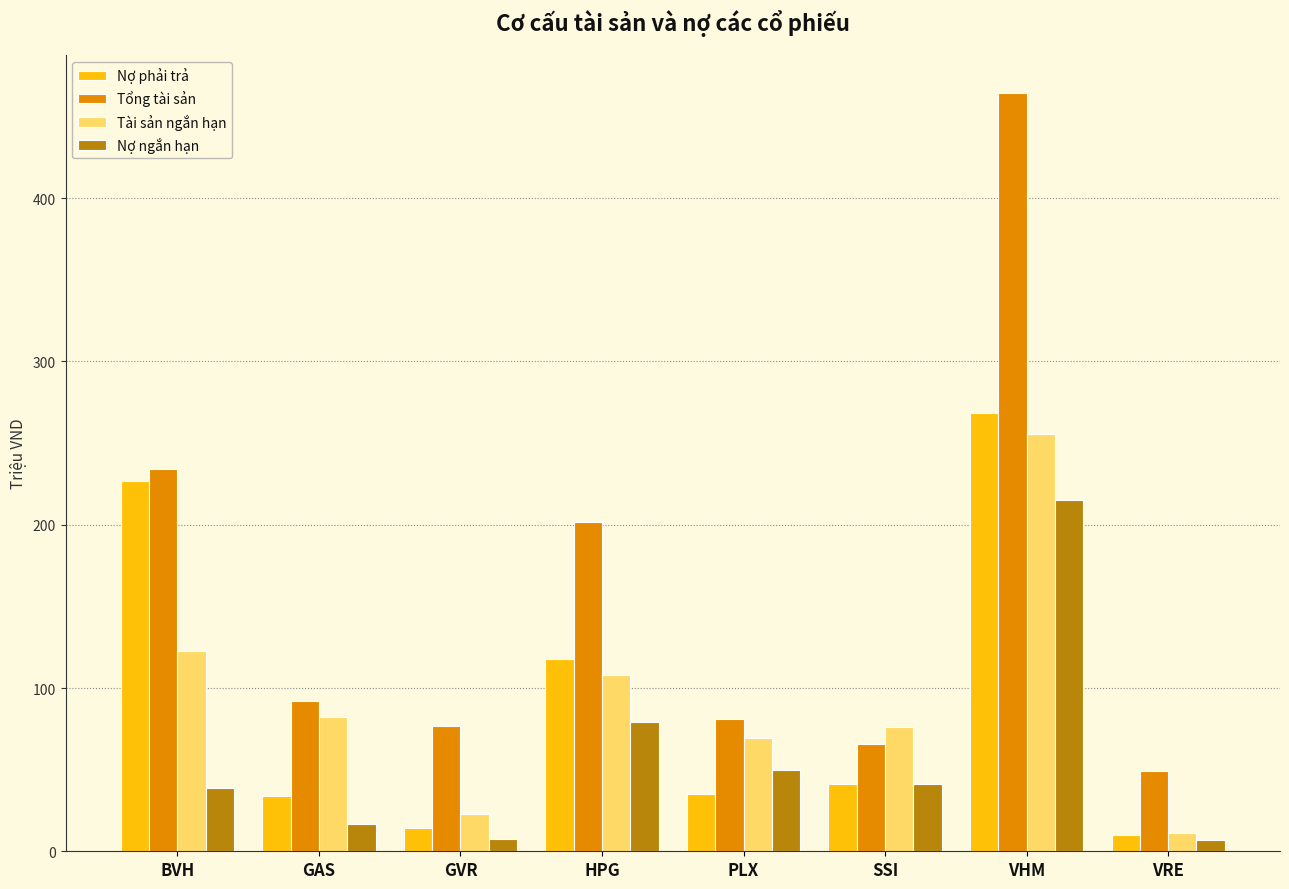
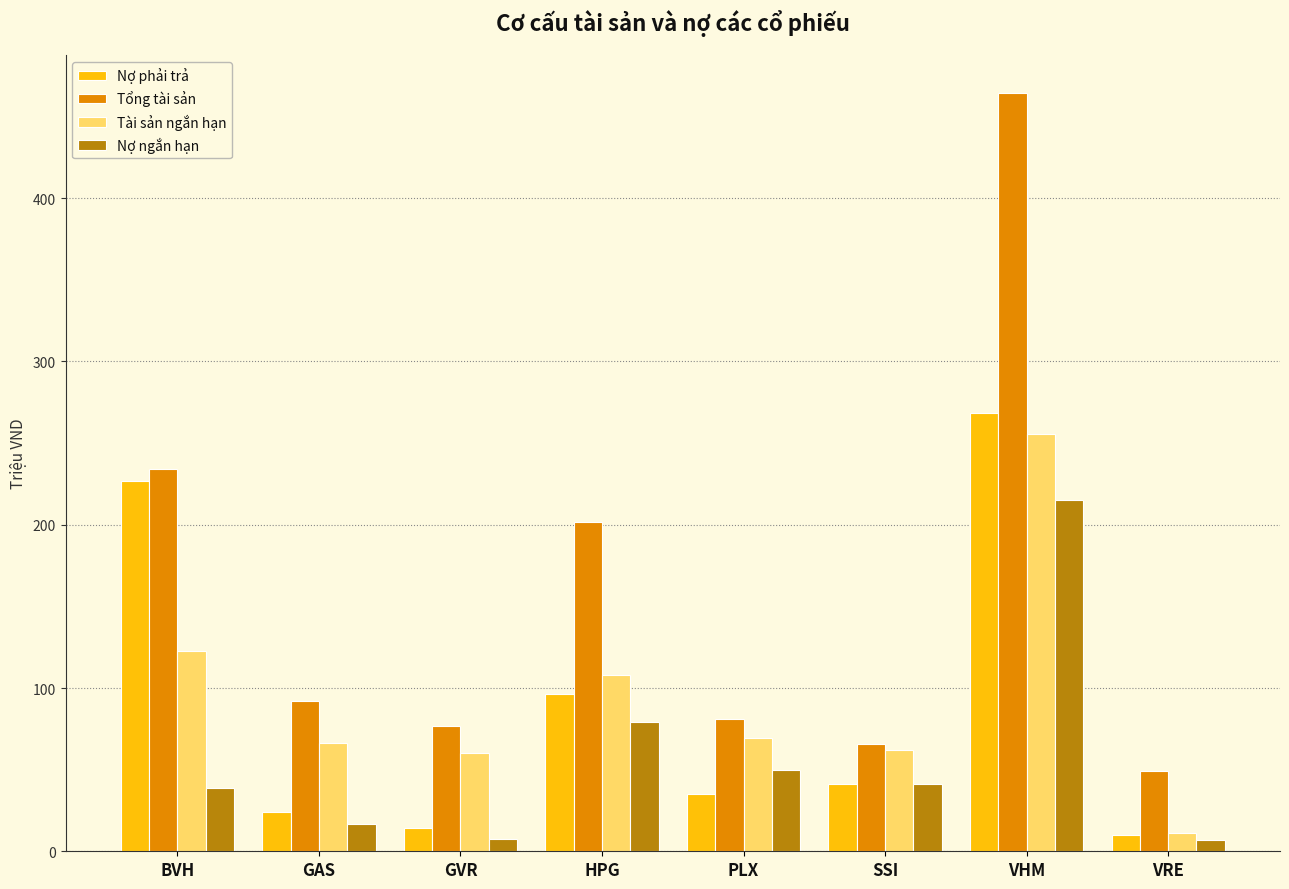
  {
    "Nợ phải trả": {
      "BVH": 227,
-     "GAS": 34,
+     "GAS": 24,
      "GVR": 14,
-     "HPG": 118,
+     "HPG": 96,
      "PLX": 35,
      "SSI": 41,
      "VHM": 268,
      "VRE": 10
    },
    "Tài sản ngắn hạn": {
      "BVH": 122,
-     "GAS": 82,
-     "GVR": 23,
+     "GAS": 66,
+     "GVR": 60,
      "HPG": 108,
      "PLX": 69,
-     "SSI": 76,
+     "SSI": 62,
      "VHM": 255,
      "VRE": 11
    }
  }
